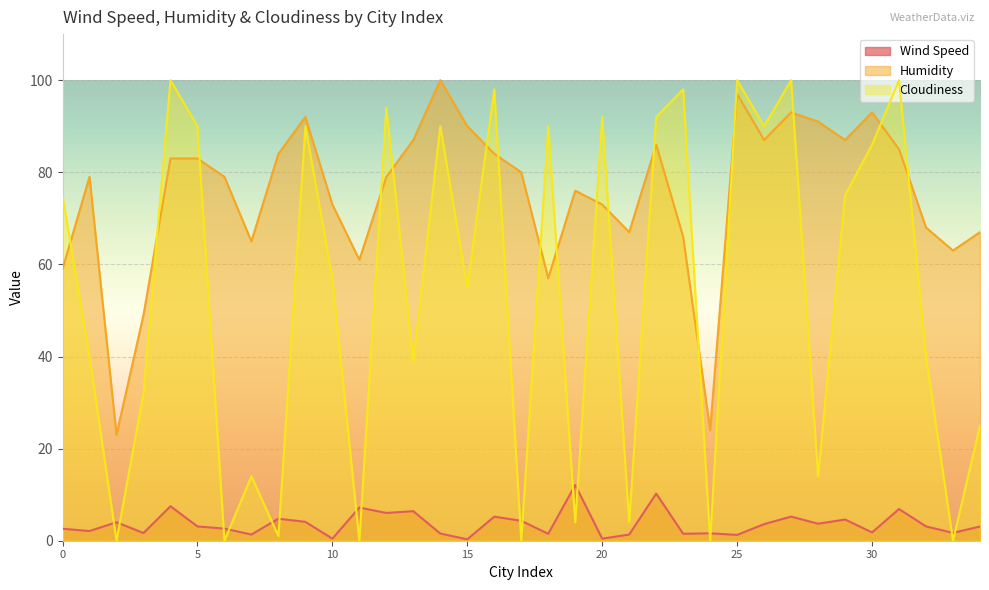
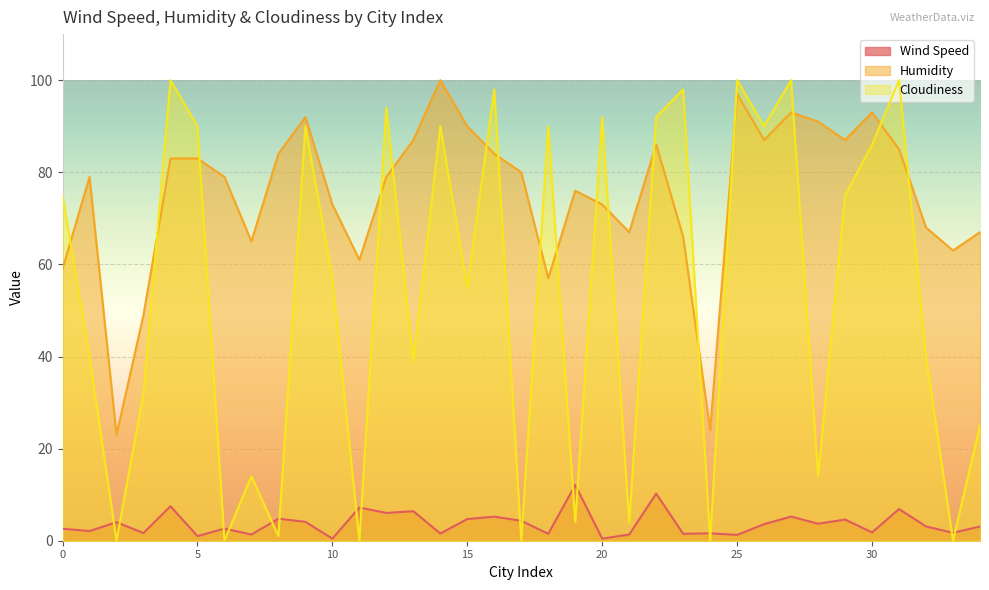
  {
    "Wind Speed": {
      "0": 3,
-     "5": 3,
+     "5": 1,
      "10": 0,
-     "15": 0,
+     "15": 5,
      "20": 0,
      "25": 1,
      "30": 2
    }
  }
